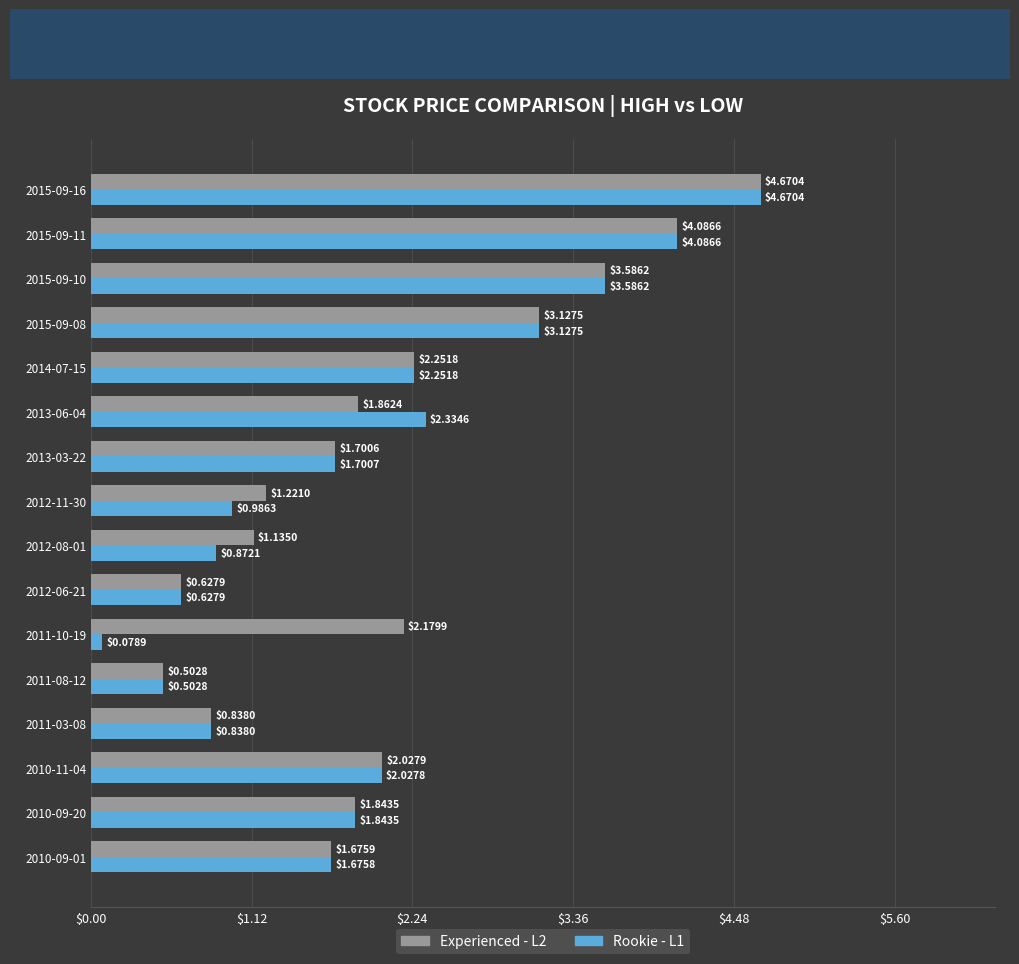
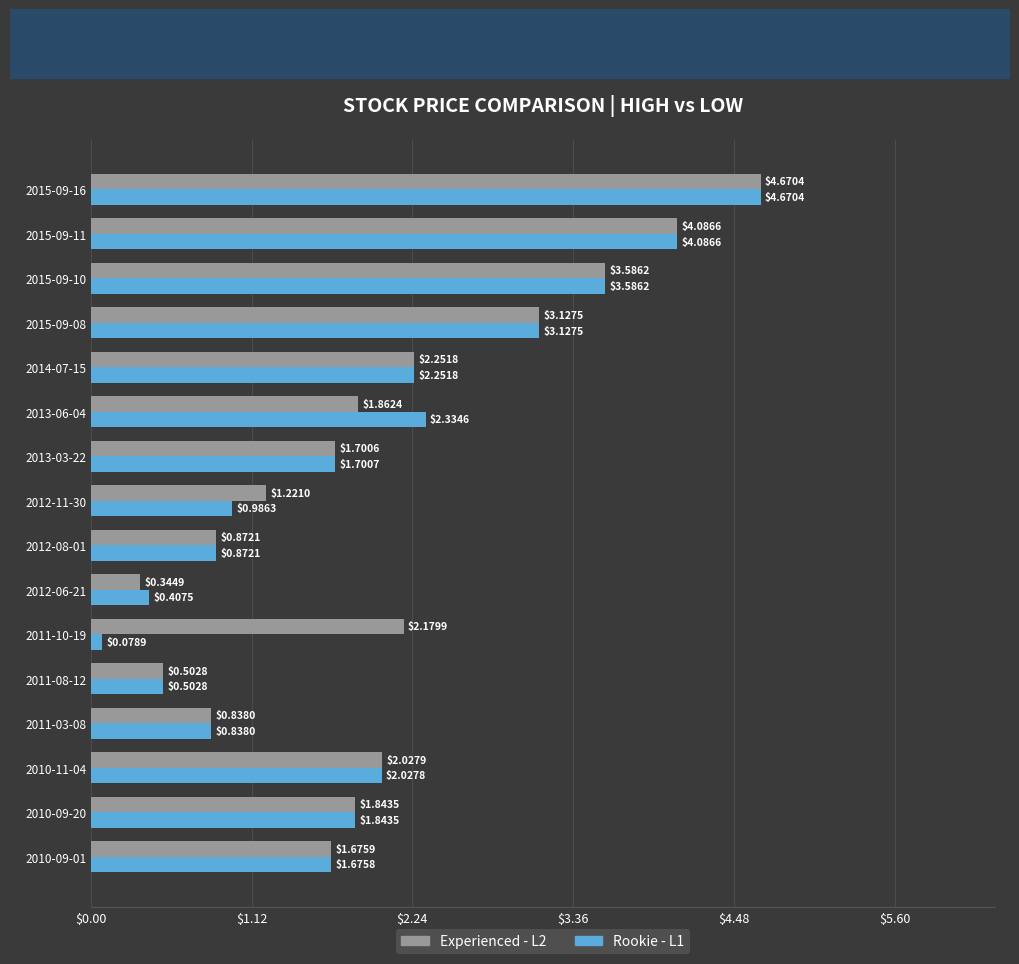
  {
    "Experienced - L2": {
      "2015-09-16": "$4.6704",
      "2015-09-11": "$4.0866",
      "2015-09-10": "$3.5862",
      "2015-09-08": "$3.1275",
      "2014-07-15": "$2.2518",
      "2013-06-04": "$1.8624",
      "2013-03-22": "$1.7006",
      "2012-11-30": "$1.2210",
-     "2012-08-01": "$1.1350",
-     "2012-06-21": "$0.6279",
+     "2012-08-01": "$0.8721",
+     "2012-06-21": "$0.3449",
      "2011-10-19": "$2.1799",
      "2011-08-12": "$0.5028",
      "2011-03-08": "$0.8380",
      "2010-11-04": "$2.0279",
      "2010-09-20": "$1.8435",
      "2010-09-01": "$1.6759"
    },
    "Rookie - L1": {
      "2015-09-16": "$4.6704",
      "2015-09-11": "$4.0866",
      "2015-09-10": "$3.5862",
      "2015-09-08": "$3.1275",
      "2014-07-15": "$2.2518",
      "2013-06-04": "$2.3346",
      "2013-03-22": "$1.7007",
      "2012-11-30": "$0.9863",
      "2012-08-01": "$0.8721",
-     "2012-06-21": "$0.6279",
+     "2012-06-21": "$0.4075",
      "2011-10-19": "$0.0789",
      "2011-08-12": "$0.5028",
      "2011-03-08": "$0.8380",
      "2010-11-04": "$2.0278",
      "2010-09-20": "$1.8435",
      "2010-09-01": "$1.6758"
    }
  }
